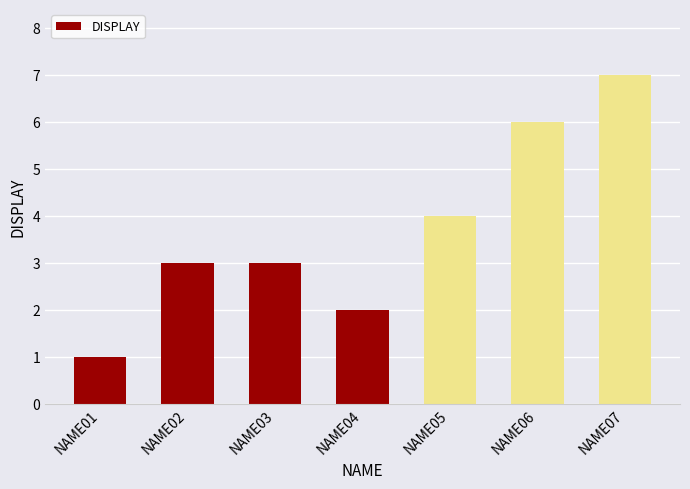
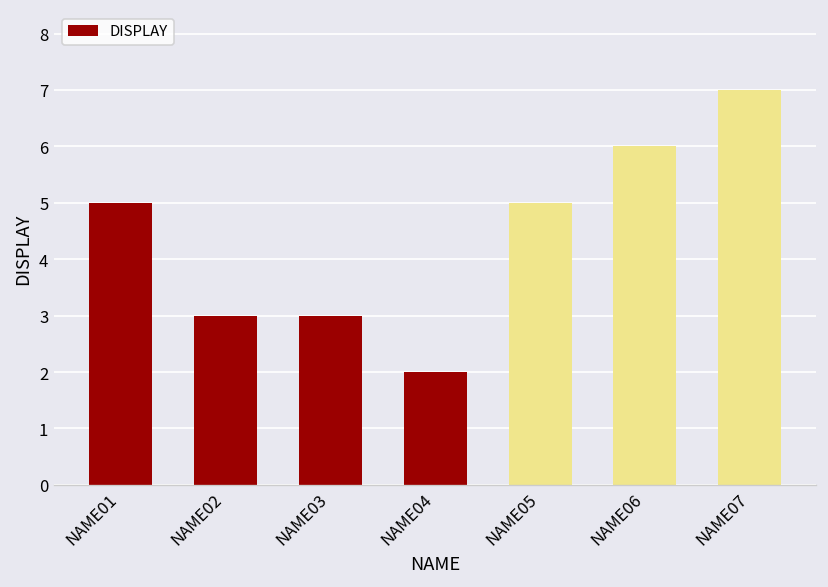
  {
-   "NAME01": 1,
+   "NAME01": 5,
    "NAME02": 3,
    "NAME03": 3,
    "NAME04": 2,
-   "NAME05": 4,
+   "NAME05": 5,
    "NAME06": 6,
    "NAME07": 7
  }
